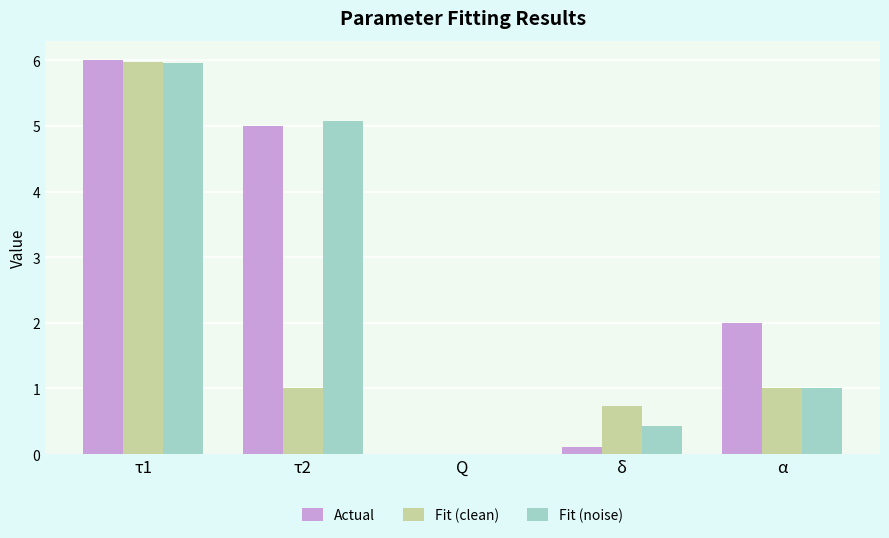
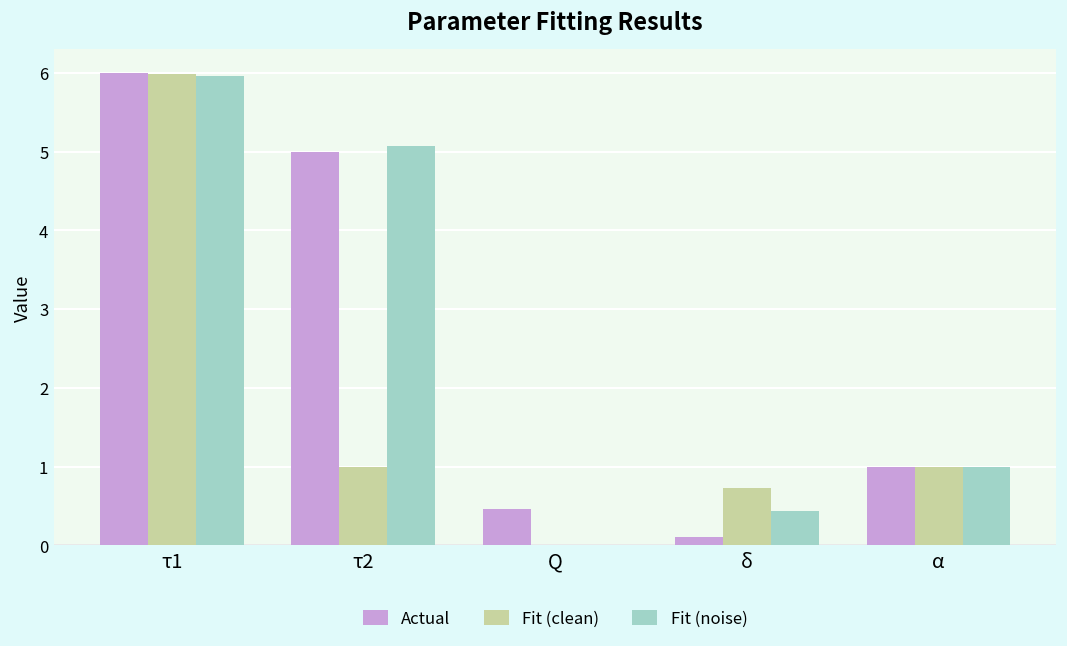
  {
    "Actual": {
      "τ1": 6.0,
      "τ2": 5.0,
-     "Q": 0.0,
+     "Q": 0.5,
      "δ": 0.1,
-     "α": 2
+     "α": 1
    }
  }
